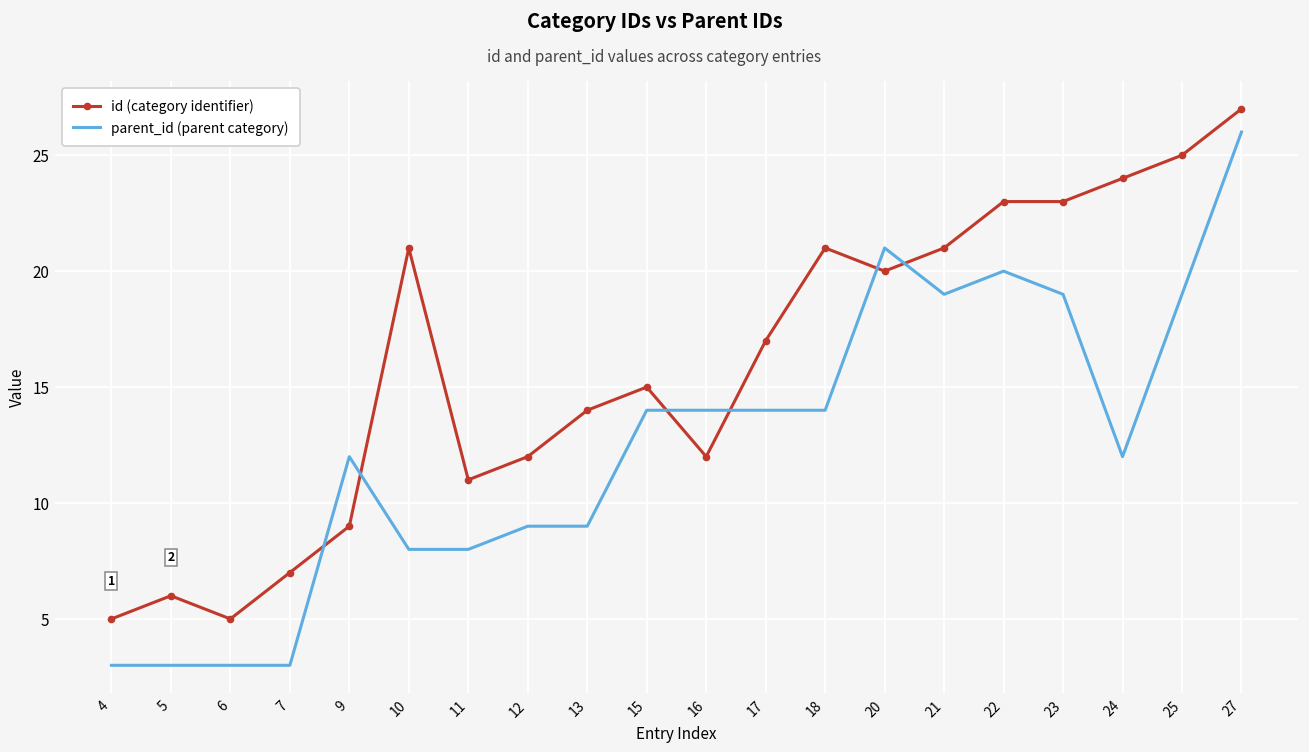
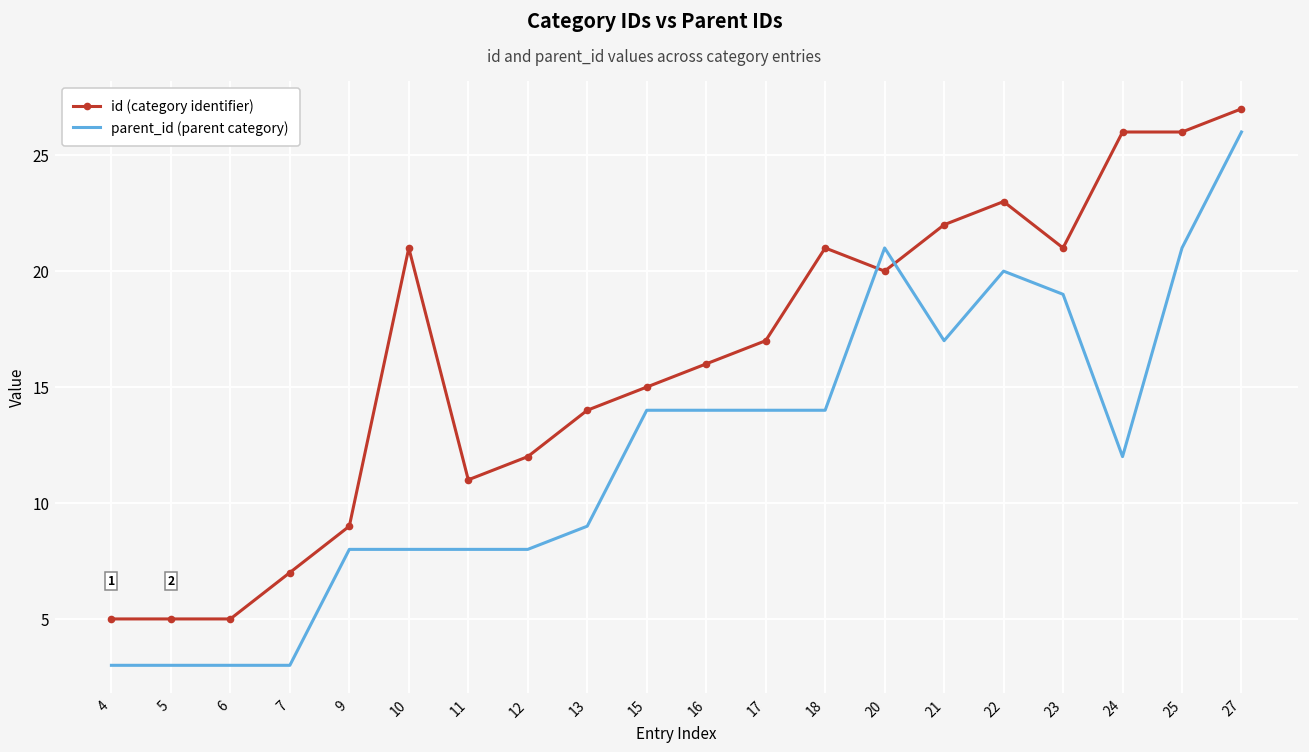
  {
    "id (category identifier)": {
      "4": 5,
-     "5": 6,
+     "5": 5,
      "6": 5,
      "7": 7,
      "9": 9,
      "10": 21,
      "11": 11,
      "12": 12,
      "13": 14,
      "15": 15,
-     "16": 12,
+     "16": 16,
      "17": 17,
      "18": 21,
      "20": 20,
-     "21": 21,
+     "21": 22,
      "22": 23,
-     "23": 23,
-     "24": 24,
-     "25": 25,
+     "23": 21,
+     "24": 26,
+     "25": 26,
      "27": 27
    },
    "parent_id (parent category)": {
      "4": 3,
      "5": 3,
      "6": 3,
      "7": 3,
-     "9": 12,
+     "9": 8,
      "10": 8,
      "11": 8,
-     "12": 9,
+     "12": 8,
      "13": 9,
      "15": 14,
      "16": 14,
      "17": 14,
      "18": 14,
      "20": 21,
-     "21": 19,
+     "21": 17,
      "22": 20,
      "23": 19,
      "24": 12,
-     "25": 19,
+     "25": 21,
      "27": 26
    }
  }
